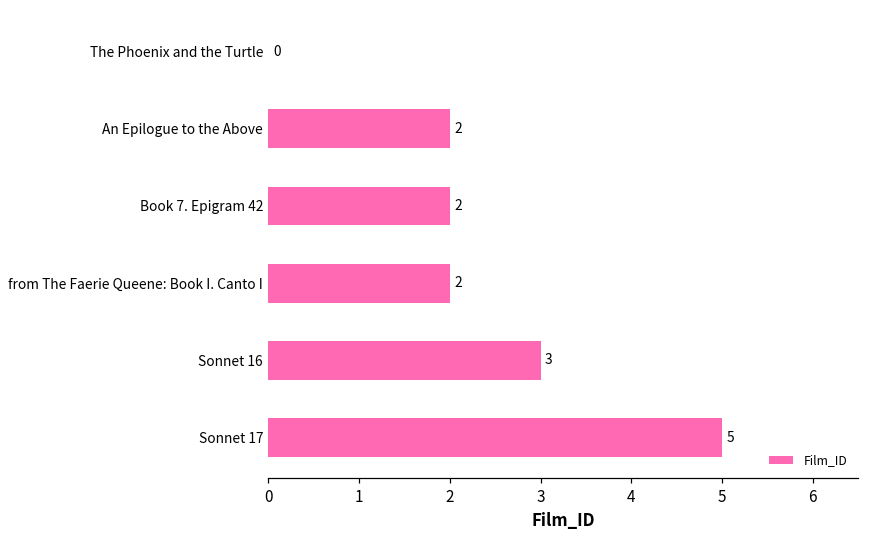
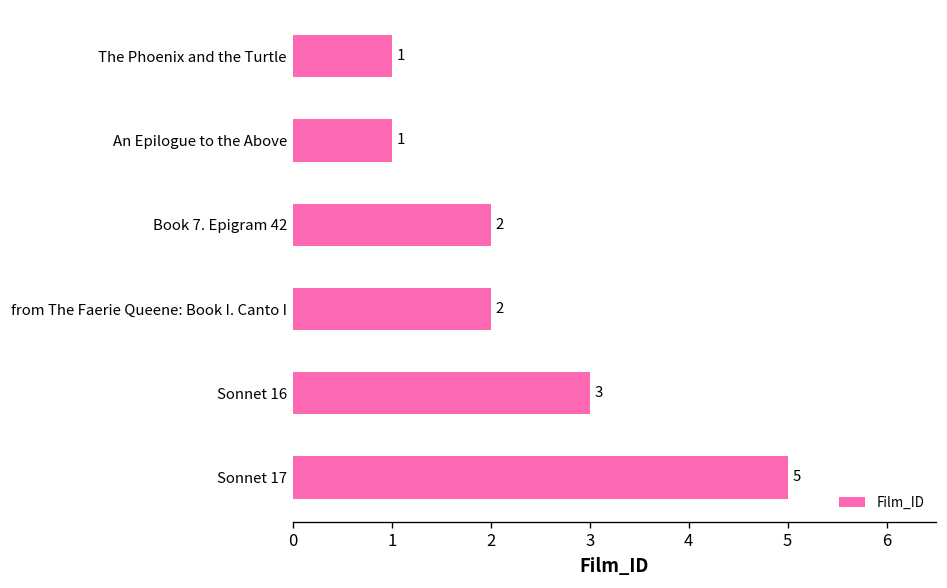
  {
-   "The Phoenix and the Turtle": 0,
-   "An Epilogue to the Above": 2,
+   "The Phoenix and the Turtle": 1,
+   "An Epilogue to the Above": 1,
    "Book 7. Epigram 42": 2,
    "from The Faerie Queene: Book I. Canto I": 2,
    "Sonnet 16": 3,
    "Sonnet 17": 5
  }
